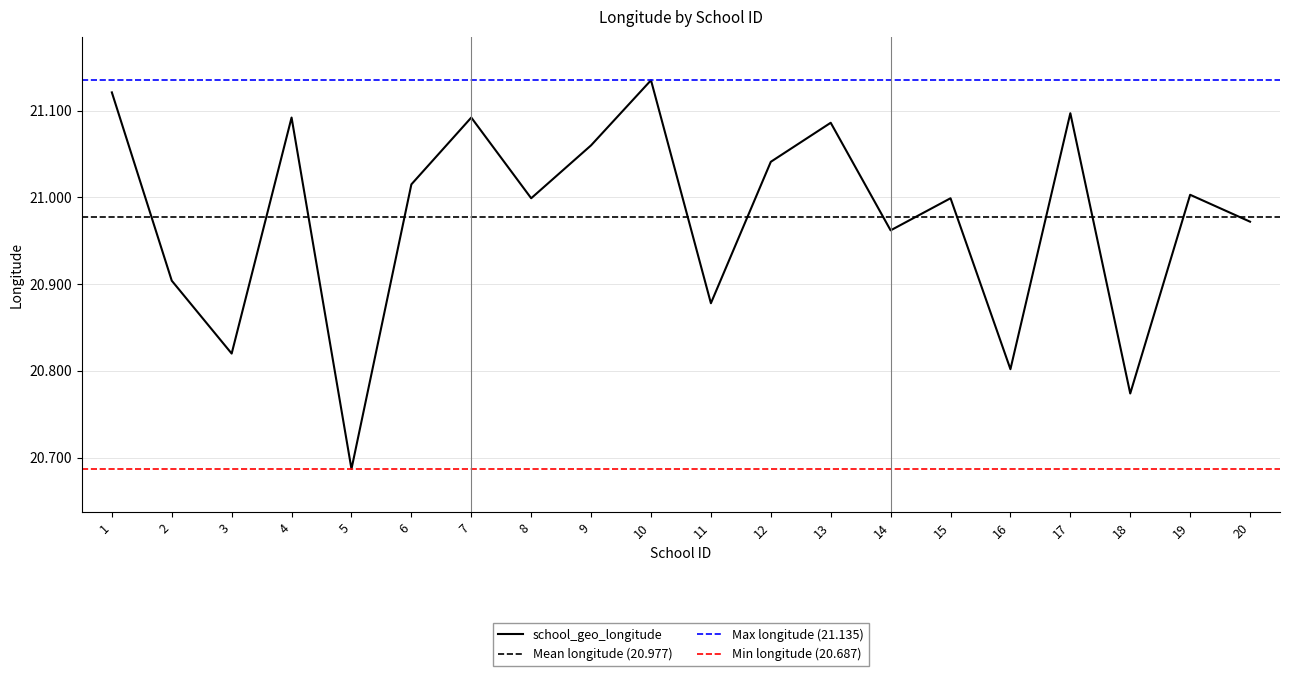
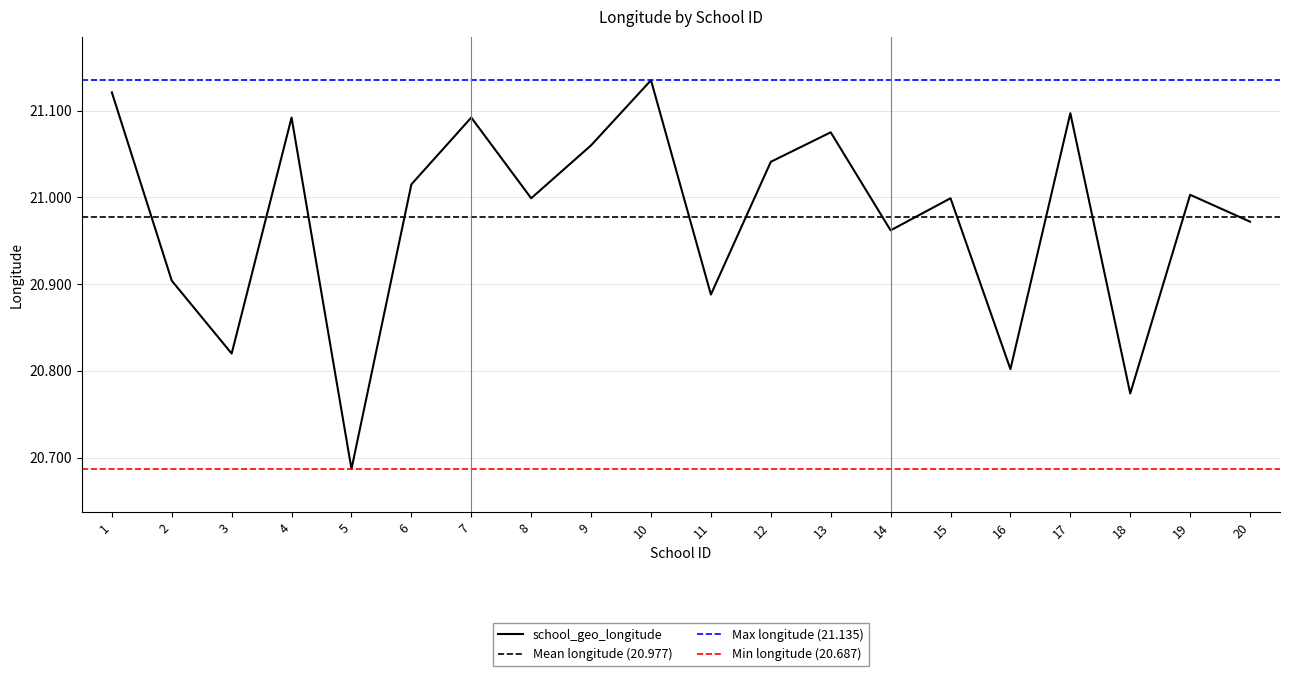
  {
    "1": 21.12,
    "2": 20.90,
    "3": 20.82,
    "4": 21.09,
    "5": 20.69,
    "6": 21.02,
    "7": 21.09,
    "8": 21.00,
    "9": 21.06,
    "10": 21.14,
-   "11": 20.88,
+   "11": 20.89,
    "12": 21.04,
-   "13": 21.09,
+   "13": 21.08,
    "14": 20.96,
    "15": 21.00,
    "16": 20.80,
    "17": 21.10,
    "18": 20.77,
    "19": 21.00,
    "20": 20.97
  }
